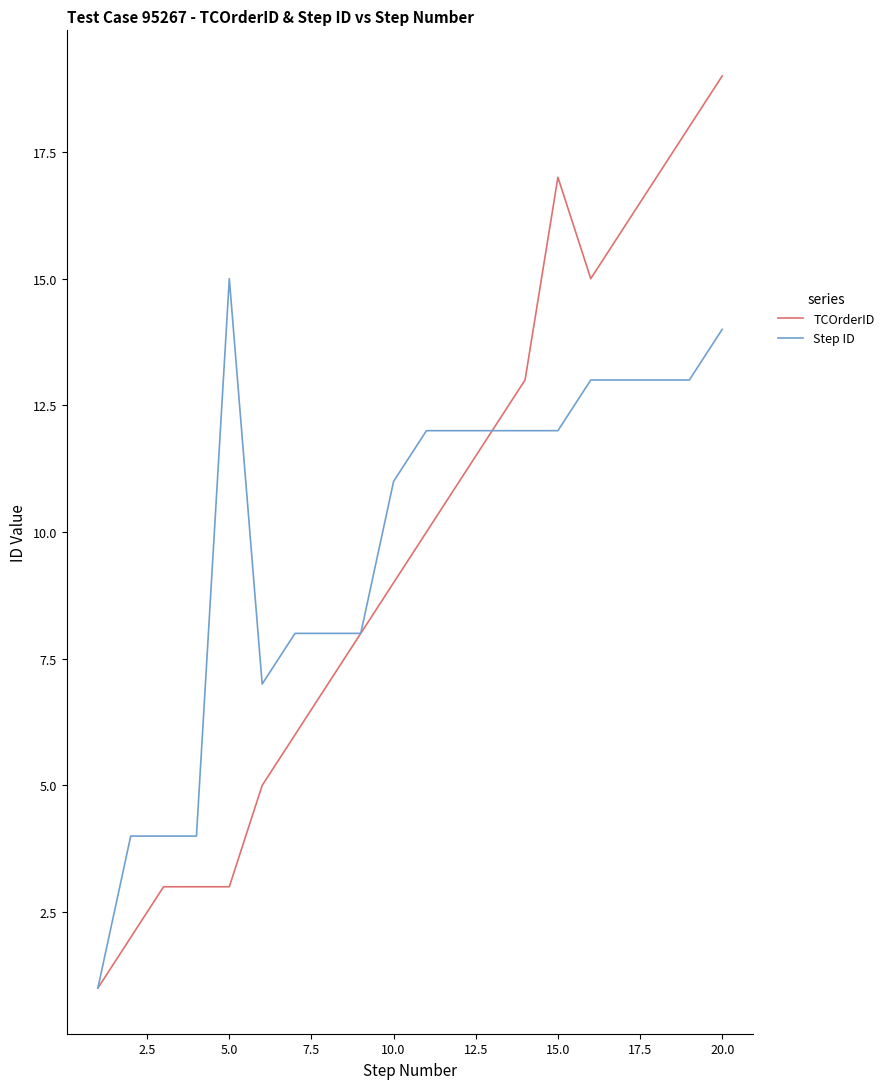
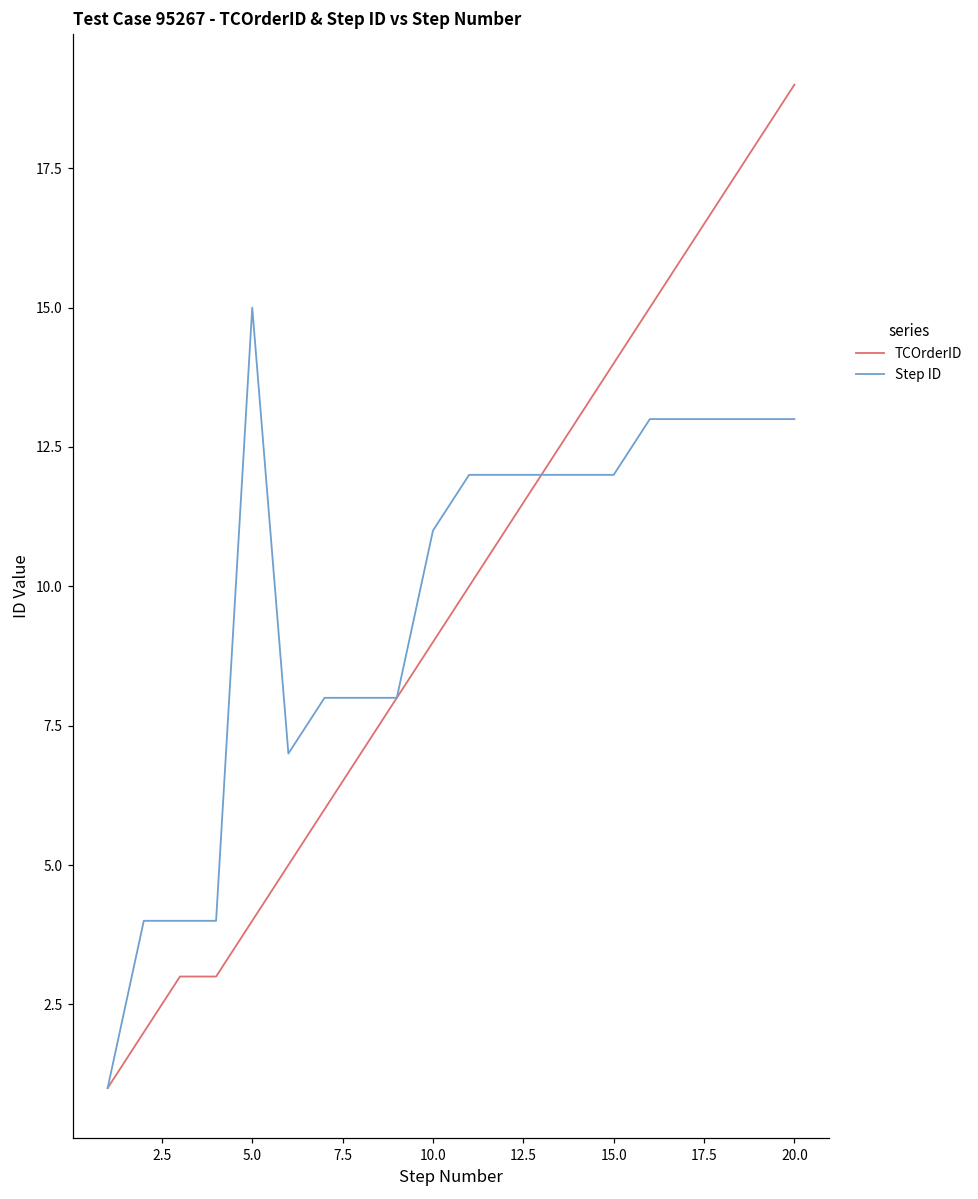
  {
    "TCOrderID": {
-     "5.0": 3,
+     "5.0": 4,
      "10.0": 9,
-     "15.0": 17,
+     "15.0": 14,
      "20.0": 19
    },
    "Step ID": {
      "5.0": 15,
      "10.0": 11,
      "15.0": 12,
-     "20.0": 14
+     "20.0": 13
    }
  }
